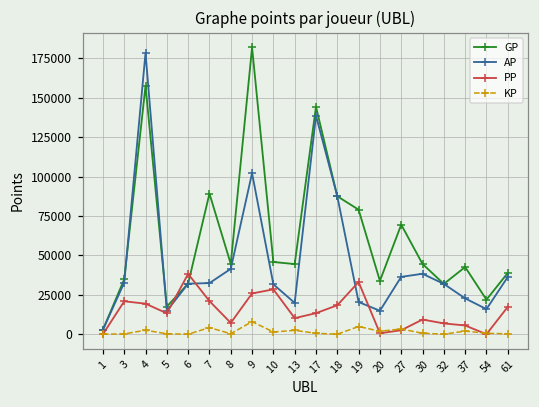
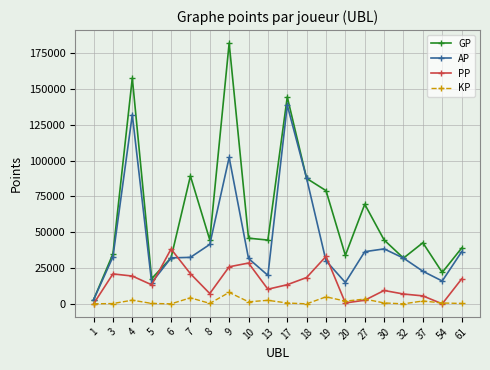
  {
    "GP": {
      "3": 35000,
      "4": 158000,
      "5": 18000,
      "7": 89000,
      "8": 45000,
      "9": 182000,
      "10": 46000,
      "13": 44000,
      "17": 144000,
      "19": 79000,
      "20": 34000,
      "27": 70000,
      "30": 45000,
      "37": 43000,
      "54": 22000,
      "61": 39000
    },
    "AP": {
      "3": 33000,
-     "4": 178000,
+     "4": 132000,
      "7": 32000,
      "8": 41000,
      "9": 102000,
      "10": 32000,
      "13": 20000,
      "17": 139000,
-     "19": 20000,
+     "19": 30000,
      "20": 15000,
      "27": 36000,
      "30": 38000,
      "37": 23000,
      "54": 16000,
      "61": 36000
    },
    "PP": {
      "3": 21000,
      "4": 19000,
      "6": 38000,
      "7": 21000,
      "8": 7000,
      "9": 26000,
      "10": 28000,
      "13": 10000,
      "17": 13000,
      "18": 18000,
      "19": 33000,
      "30": 9000,
      "32": 7000,
      "37": 6000,
      "61": 17000
    },
    "KP": {
      "3": 0,
      "4": 3000,
      "5": 0,
      "6": 0,
      "7": 4000,
      "8": 0,
      "9": 8000,
      "10": 1000,
      "13": 2000,
      "17": 1000,
      "18": 0,
      "19": 5000,
      "30": 1000,
      "32": 0,
      "37": 2000,
      "61": 0
    }
  }
